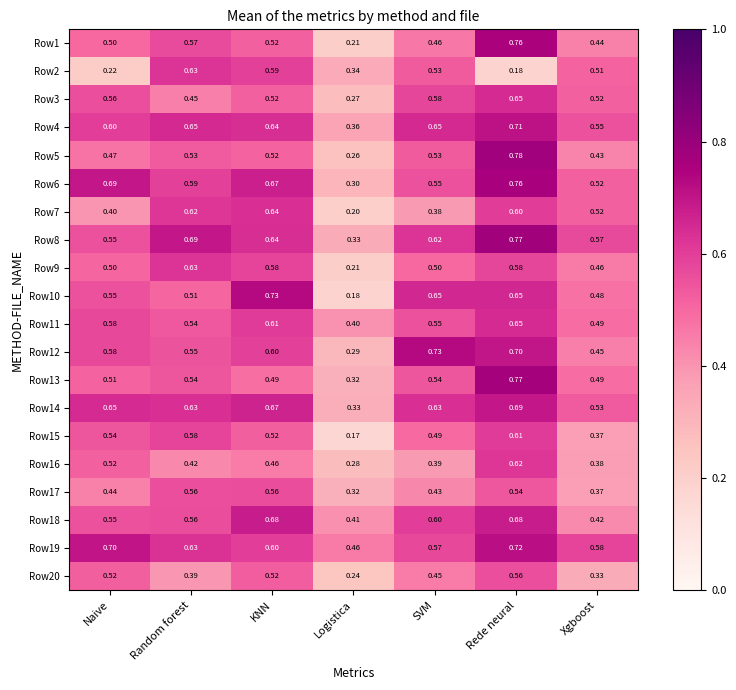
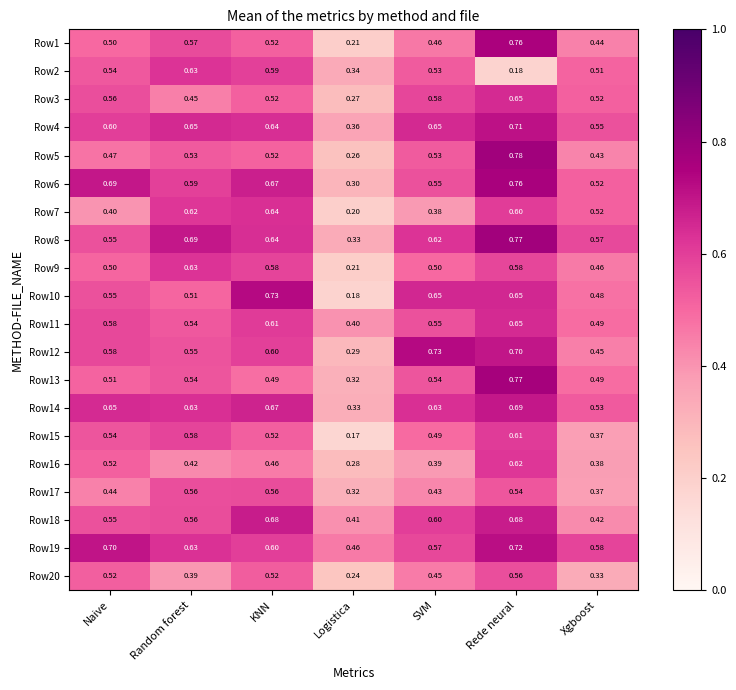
  {
    "Row1": {
      "Naive": 0.50,
      "Random forest": 0.57,
      "KNN": 0.52,
      "Logistica": 0.21,
      "SVM": 0.46,
      "Rede neural": 0.76,
      "Xgboost": 0.44
    },
    "Row2": {
-     "Naive": 0.22,
+     "Naive": 0.54,
      "Random forest": 0.63,
      "KNN": 0.59,
      "Logistica": 0.34,
      "SVM": 0.53,
      "Rede neural": 0.18,
      "Xgboost": 0.51
    },
    "Row3": {
      "Naive": 0.56,
      "Random forest": 0.45,
      "KNN": 0.52,
      "Logistica": 0.27,
      "SVM": 0.58,
      "Rede neural": 0.65,
      "Xgboost": 0.52
    },
    "Row4": {
      "Naive": 0.60,
      "Random forest": 0.65,
      "KNN": 0.64,
      "Logistica": 0.36,
      "SVM": 0.65,
      "Rede neural": 0.71,
      "Xgboost": 0.55
    },
    "Row5": {
      "Naive": 0.47,
      "Random forest": 0.53,
      "KNN": 0.52,
      "Logistica": 0.26,
      "SVM": 0.53,
      "Rede neural": 0.78,
      "Xgboost": 0.43
    },
    "Row6": {
      "Naive": 0.69,
      "Random forest": 0.59,
      "KNN": 0.67,
      "Logistica": 0.30,
      "SVM": 0.55,
      "Rede neural": 0.76,
      "Xgboost": 0.52
    },
    "Row7": {
      "Naive": 0.40,
      "Random forest": 0.62,
      "KNN": 0.64,
      "Logistica": 0.20,
      "SVM": 0.38,
      "Rede neural": 0.60,
      "Xgboost": 0.52
    },
    "Row8": {
      "Naive": 0.55,
      "Random forest": 0.69,
      "KNN": 0.64,
      "Logistica": 0.33,
      "SVM": 0.62,
      "Rede neural": 0.77,
      "Xgboost": 0.57
    },
    "Row9": {
      "Naive": 0.50,
      "Random forest": 0.63,
      "KNN": 0.58,
      "Logistica": 0.21,
      "SVM": 0.50,
      "Rede neural": 0.58,
      "Xgboost": 0.46
    },
    "Row10": {
      "Naive": 0.55,
      "Random forest": 0.51,
      "KNN": 0.73,
      "Logistica": 0.18,
      "SVM": 0.65,
      "Rede neural": 0.65,
      "Xgboost": 0.48
    },
    "Row11": {
      "Naive": 0.58,
      "Random forest": 0.54,
      "KNN": 0.61,
      "Logistica": 0.40,
      "SVM": 0.55,
      "Rede neural": 0.65,
      "Xgboost": 0.49
    },
    "Row12": {
      "Naive": 0.58,
      "Random forest": 0.55,
      "KNN": 0.60,
      "Logistica": 0.29,
      "SVM": 0.73,
      "Rede neural": 0.70,
      "Xgboost": 0.45
    },
    "Row13": {
      "Naive": 0.51,
      "Random forest": 0.54,
      "KNN": 0.49,
      "Logistica": 0.32,
      "SVM": 0.54,
      "Rede neural": 0.77,
      "Xgboost": 0.49
    },
    "Row14": {
      "Naive": 0.65,
      "Random forest": 0.63,
      "KNN": 0.67,
      "Logistica": 0.33,
      "SVM": 0.63,
      "Rede neural": 0.69,
      "Xgboost": 0.53
    },
    "Row15": {
      "Naive": 0.54,
      "Random forest": 0.58,
      "KNN": 0.52,
      "Logistica": 0.17,
      "SVM": 0.49,
      "Rede neural": 0.61,
      "Xgboost": 0.37
    },
    "Row16": {
      "Naive": 0.52,
      "Random forest": 0.42,
      "KNN": 0.46,
      "Logistica": 0.28,
      "SVM": 0.39,
      "Rede neural": 0.62,
      "Xgboost": 0.38
    },
    "Row17": {
      "Naive": 0.44,
      "Random forest": 0.56,
      "KNN": 0.56,
      "Logistica": 0.32,
      "SVM": 0.43,
      "Rede neural": 0.54,
      "Xgboost": 0.37
    },
    "Row18": {
      "Naive": 0.55,
      "Random forest": 0.56,
      "KNN": 0.68,
      "Logistica": 0.41,
      "SVM": 0.60,
      "Rede neural": 0.68,
      "Xgboost": 0.42
    },
    "Row19": {
      "Naive": 0.70,
      "Random forest": 0.63,
      "KNN": 0.60,
      "Logistica": 0.46,
      "SVM": 0.57,
      "Rede neural": 0.72,
      "Xgboost": 0.58
    },
    "Row20": {
      "Naive": 0.52,
      "Random forest": 0.39,
      "KNN": 0.52,
      "Logistica": 0.24,
      "SVM": 0.45,
      "Rede neural": 0.56,
      "Xgboost": 0.33
    }
  }
